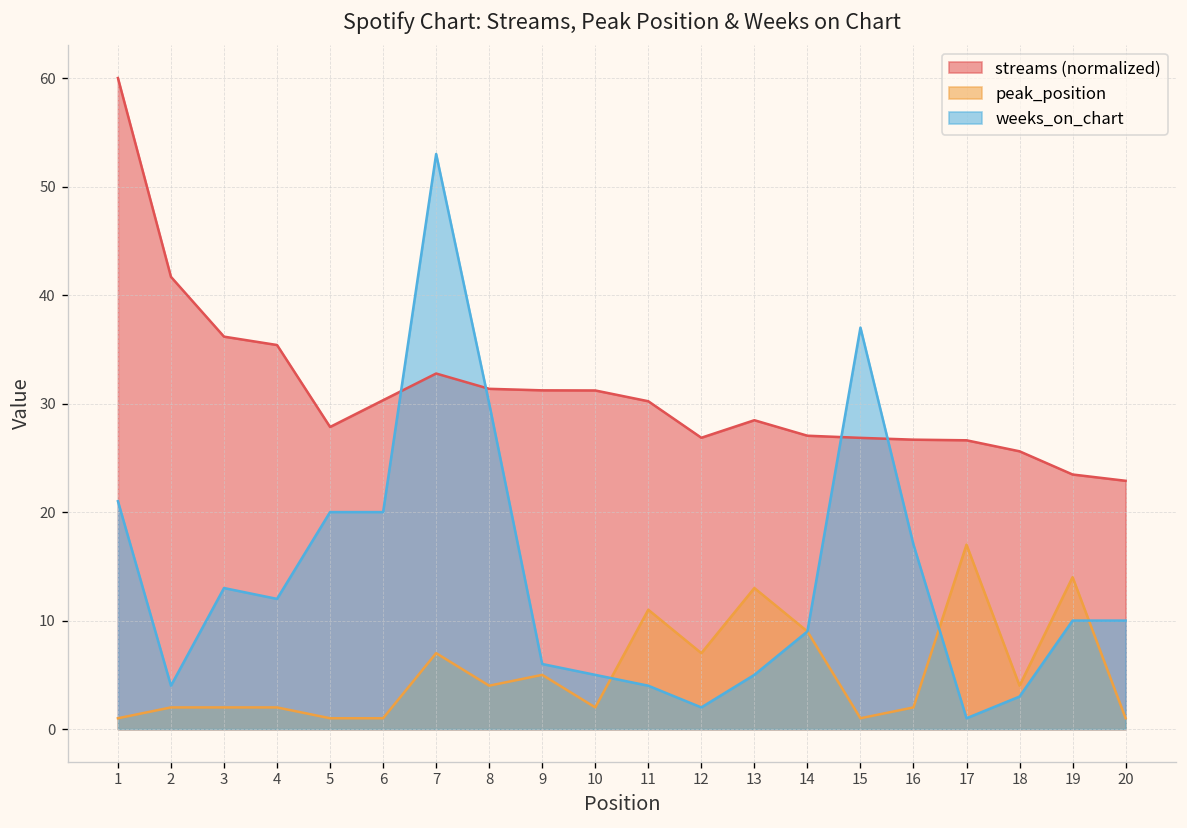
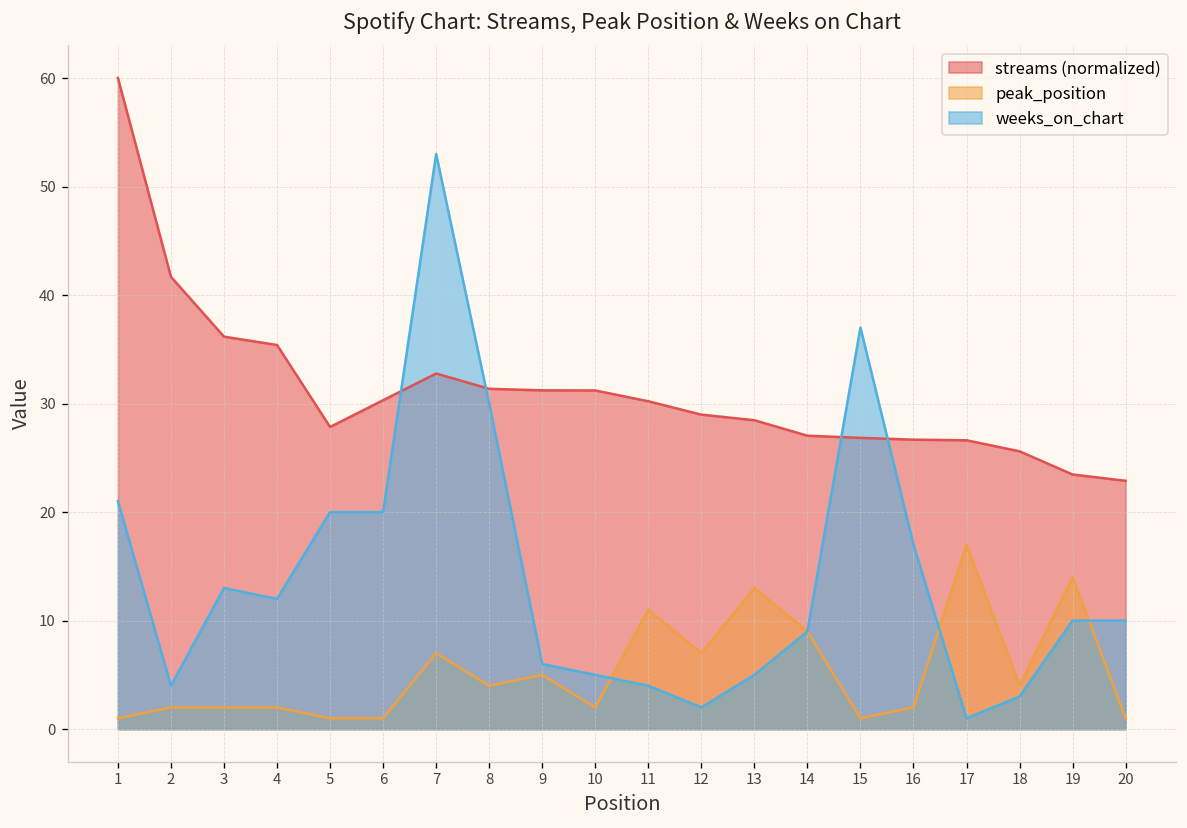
  {
    "streams (normalized)": {
      "1": 60,
      "2": 42,
      "3": 36,
      "4": 35,
      "5": 28,
      "6": 30,
      "7": 33,
      "8": 31,
      "9": 31,
      "10": 31,
      "11": 30,
-     "12": 27,
+     "12": 29,
      "13": 28,
      "14": 27,
      "15": 27,
      "16": 27,
      "17": 27,
      "18": 26,
      "19": 23,
      "20": 23
    },
    "peak_position": {
      "1": 1,
      "2": 2,
      "3": 2,
      "4": 2,
      "5": 1,
      "6": 1,
      "7": 7,
      "8": 4,
      "9": 5,
      "10": 2,
      "11": 11,
      "12": 7,
      "13": 13,
      "15": 1,
      "16": 2,
      "17": 17,
      "18": 4,
      "19": 14,
      "20": 1
    },
    "weeks_on_chart": {
      "1": 21,
      "2": 4,
      "3": 13,
      "4": 12,
      "5": 20,
      "6": 20,
      "7": 53,
      "8": 30,
      "9": 6,
      "10": 5,
      "11": 4,
      "12": 2,
      "13": 5,
      "15": 37,
      "16": 17,
      "17": 1,
      "18": 3,
      "19": 10,
      "20": 10
    }
  }
